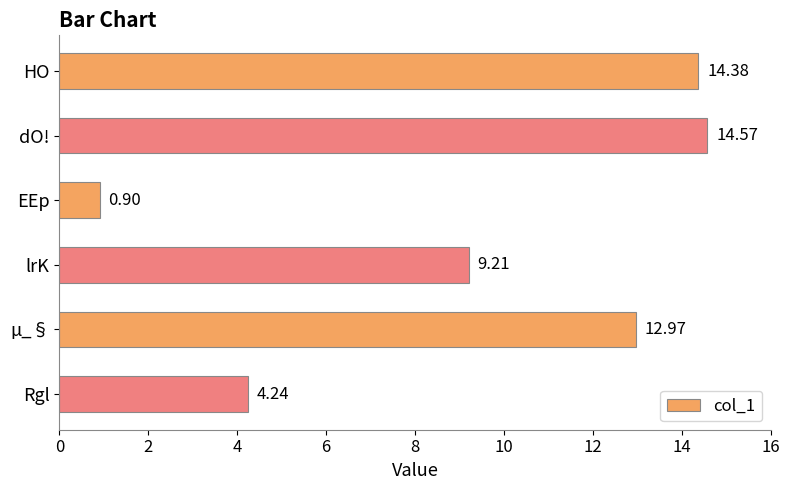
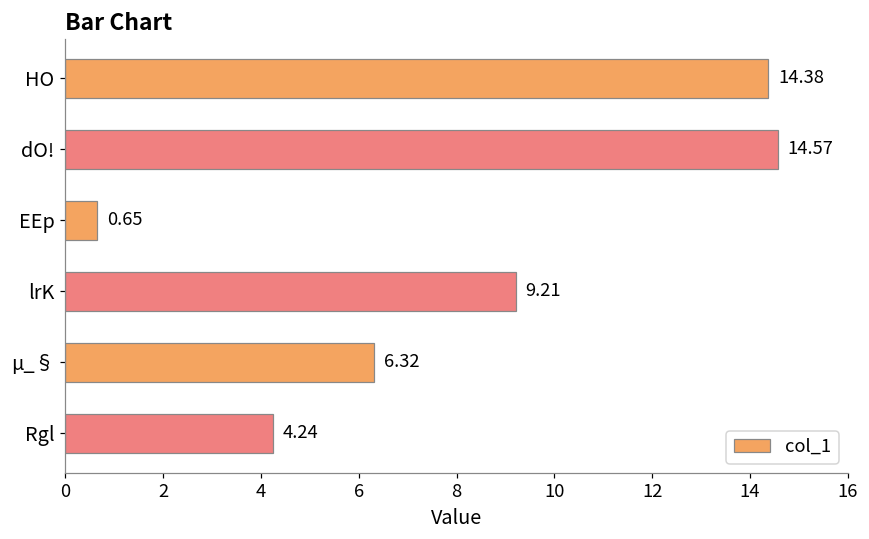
  {
    "HO": 14.38,
    "dO!": 14.57,
-   "EEp": 0.90,
+   "EEp": 0.65,
    "lrK": 9.21,
-   "µ_§": 12.97,
+   "µ_§": 6.32,
    "Rgl": 4.24
  }
